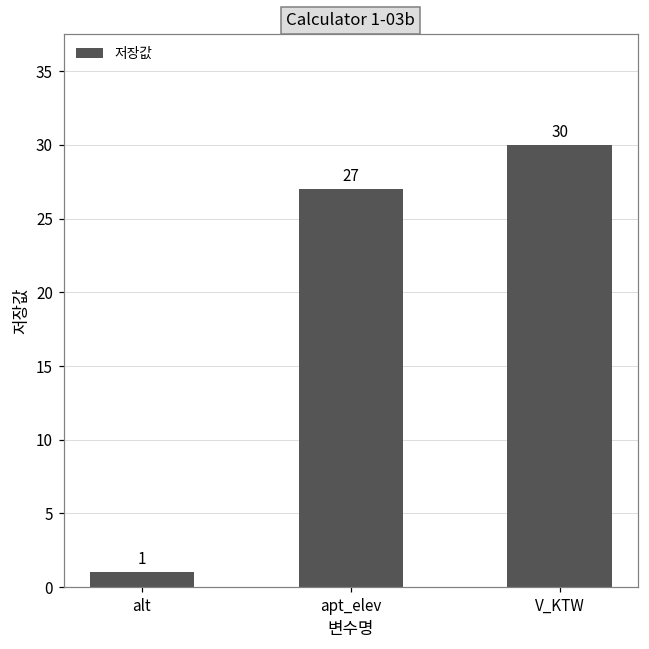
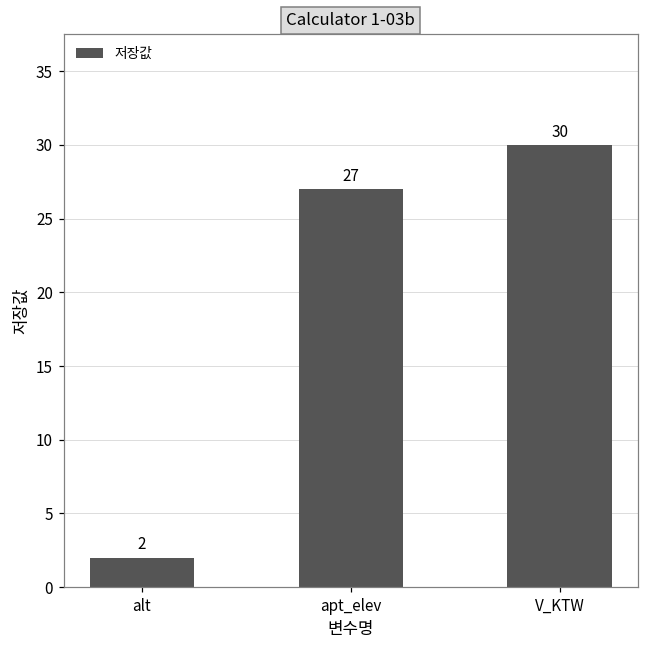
  {
-   "alt": 1,
+   "alt": 2,
    "apt_elev": 27,
    "V_KTW": 30
  }
